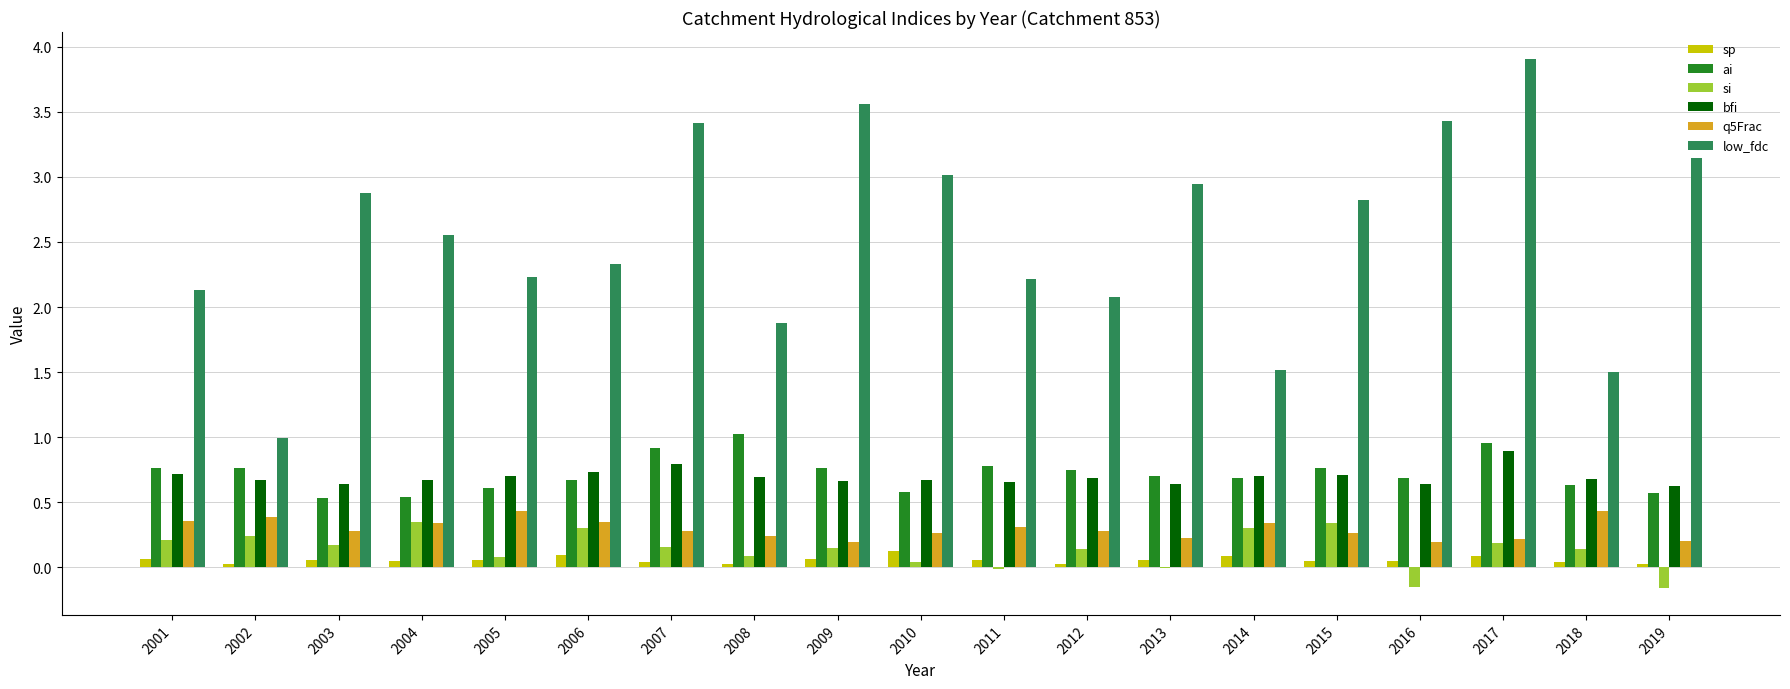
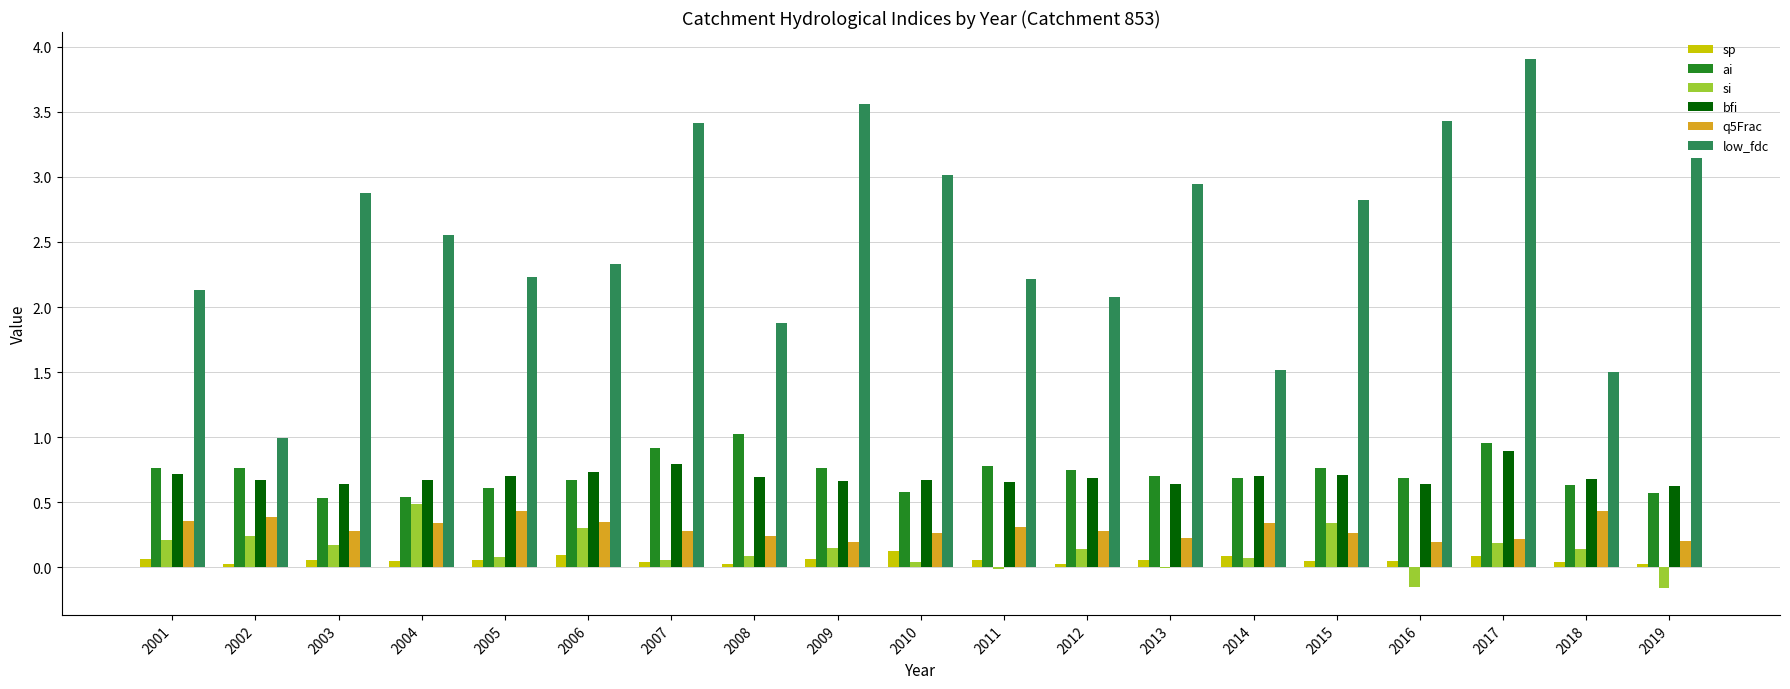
  {
    "si": {
      "2001": 0.21,
      "2002": 0.24,
      "2003": 0.17,
-     "2004": 0.35,
+     "2004": 0.49,
      "2005": 0.08,
      "2006": 0.30,
-     "2007": 0.15,
+     "2007": 0.05,
      "2008": 0.09,
      "2009": 0.15,
      "2010": 0.04,
      "2012": 0.14,
-     "2014": 0.30,
+     "2014": 0.07,
      "2015": 0.34,
      "2016": -0.15,
      "2017": 0.18,
      "2018": 0.14,
      "2019": -0.16
    },
    "bfi": {
      "2001": 0.72,
      "2002": 0.67,
      "2003": 0.64,
      "2004": 0.67,
      "2005": 0.70,
      "2006": 0.73,
      "2007": 0.79,
      "2008": 0.69,
      "2009": 0.66,
      "2010": 0.67,
      "2011": 0.65,
      "2012": 0.69,
      "2013": 0.64,
      "2014": 0.70,
      "2015": 0.71,
      "2016": 0.64,
      "2017": 0.90,
      "2018": 0.68,
      "2019": 0.62
    }
  }
